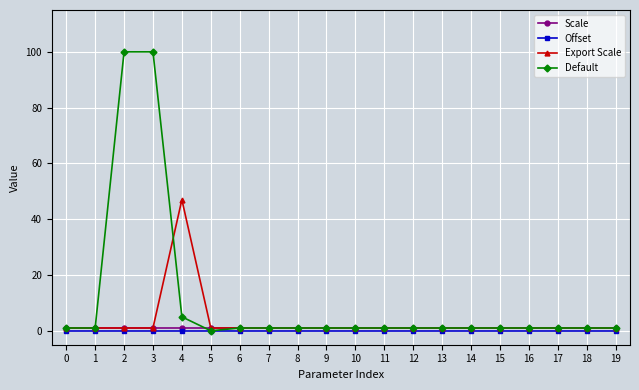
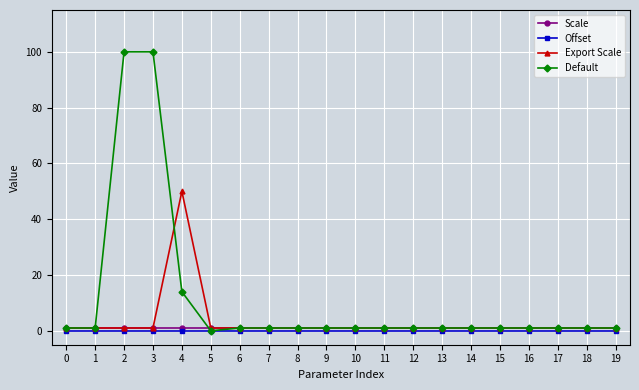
  {
    "Scale": {
      "4": 1
    },
    "Offset": {
      "0": 0,
      "1": 0,
      "2": 0,
      "3": 0,
      "4": 0,
      "6": 0,
      "7": 0,
      "8": 0,
      "9": 0,
      "10": 0,
      "11": 0,
      "12": 0,
      "13": 0,
      "14": 0,
      "15": 0,
      "16": 0,
      "17": 0,
      "18": 0,
      "19": 0
    },
    "Export Scale": {
-     "4": 47
+     "4": 50
    },
    "Default": {
      "2": 100,
      "3": 100,
-     "4": 5
+     "4": 14
    }
  }
